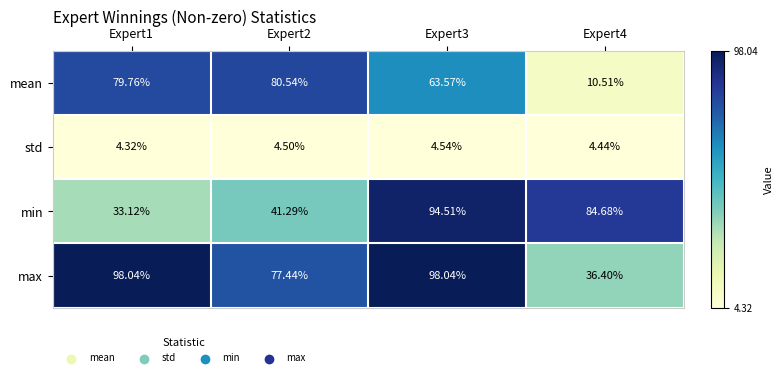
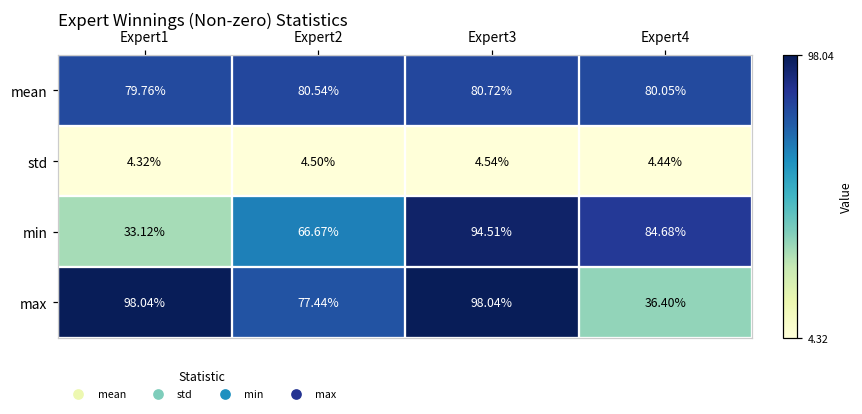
  {
    "mean": {
      "Expert1": "79.76%",
      "Expert2": "80.54%",
-     "Expert3": "63.57%",
-     "Expert4": "10.51%"
+     "Expert3": "80.72%",
+     "Expert4": "80.05%"
    },
    "std": {
      "Expert1": "4.32%",
      "Expert2": "4.50%",
      "Expert3": "4.54%",
      "Expert4": "4.44%"
    },
    "min": {
      "Expert1": "33.12%",
-     "Expert2": "41.29%",
+     "Expert2": "66.67%",
      "Expert3": "94.51%",
      "Expert4": "84.68%"
    },
    "max": {
      "Expert1": "98.04%",
      "Expert2": "77.44%",
      "Expert3": "98.04%",
      "Expert4": "36.40%"
    }
  }
